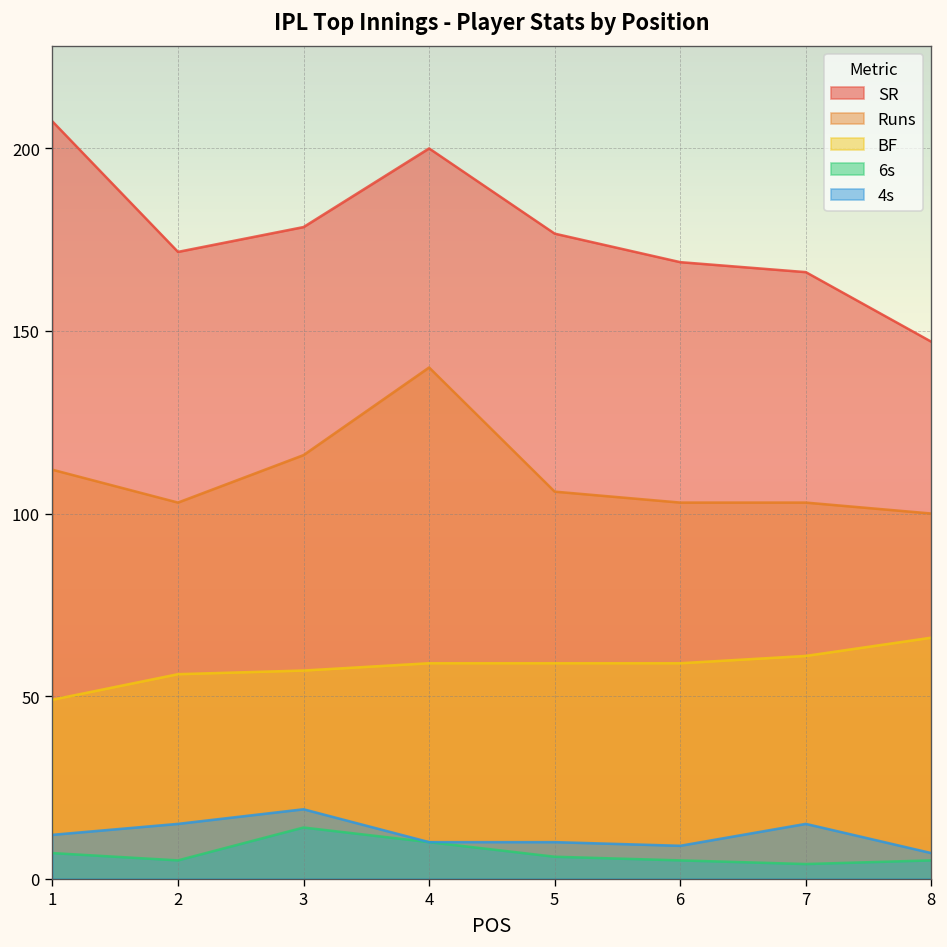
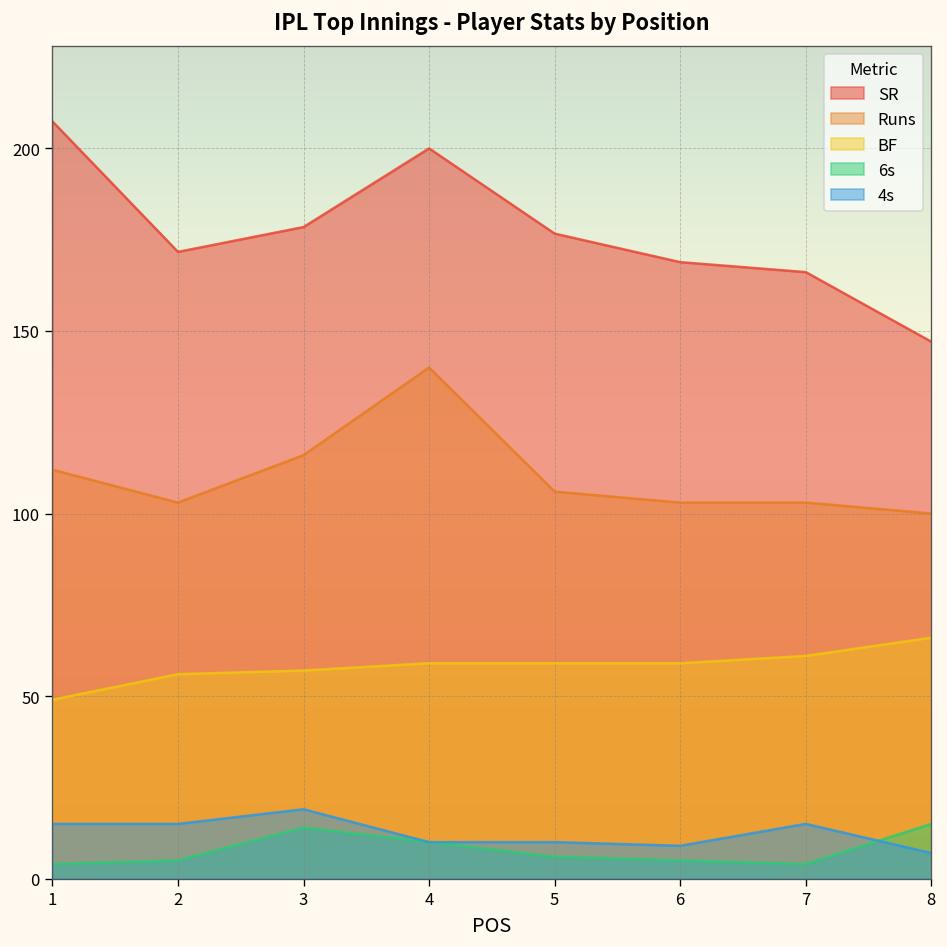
  {
    "6s": {
-     "1": 7,
+     "1": 4,
      "2": 5,
      "3": 14,
      "5": 6,
      "6": 5,
      "7": 4,
-     "8": 5
+     "8": 15
    },
    "4s": {
-     "1": 12,
+     "1": 15,
      "2": 15,
      "3": 19,
      "5": 10,
      "6": 9,
      "7": 15,
      "8": 7
    }
  }
